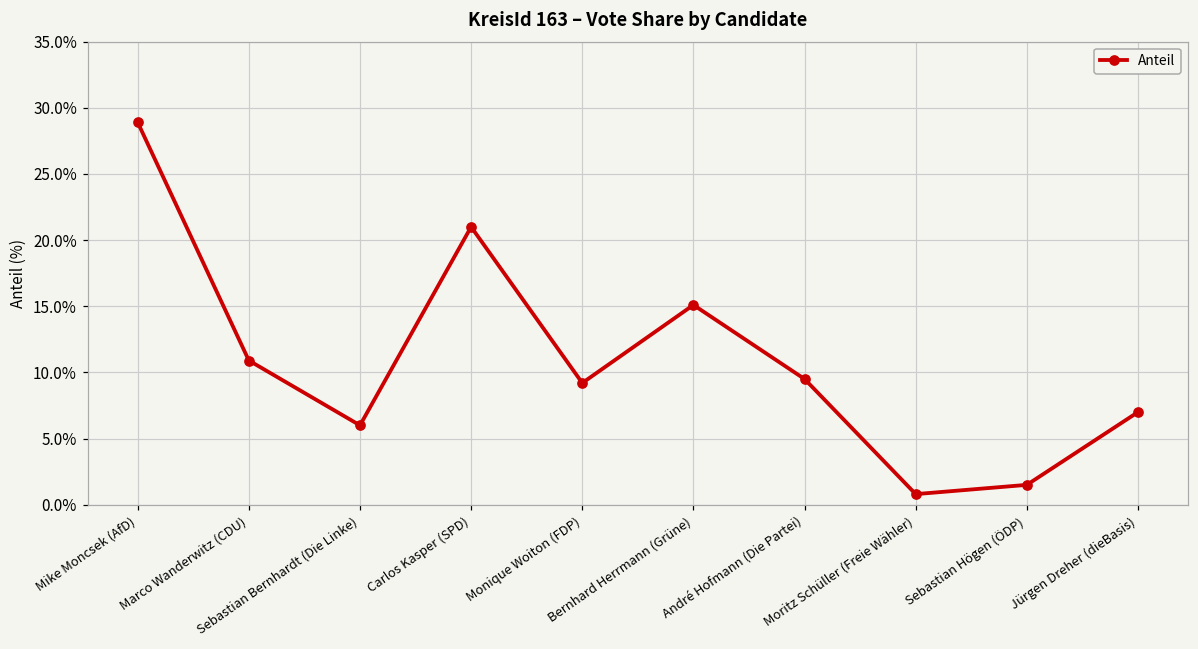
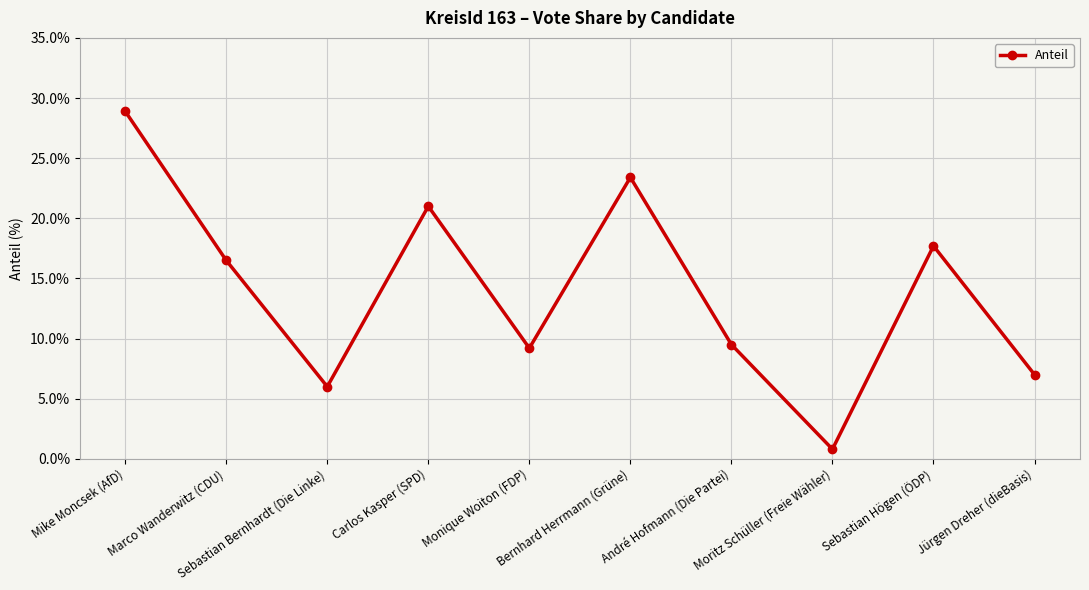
  {
    "Mike Moncsek (AfD)": "28.9%",
-   "Marco Wanderwitz (CDU)": "10.9%",
+   "Marco Wanderwitz (CDU)": "16.5%",
    "Sebastian Bernhardt (Die Linke)": "6.0%",
    "Carlos Kasper (SPD)": "21.0%",
    "Monique Woiton (FDP)": "9.2%",
-   "Bernhard Herrmann (Grüne)": "15.1%",
+   "Bernhard Herrmann (Grüne)": "23.4%",
    "André Hofmann (Die Partei)": "9.5%",
    "Moritz Schüller (Freie Wähler)": "0.8%",
-   "Sebastian Högen (ÖDP)": "1.5%",
+   "Sebastian Högen (ÖDP)": "17.7%",
    "Jürgen Dreher (dieBasis)": "7.0%"
  }
